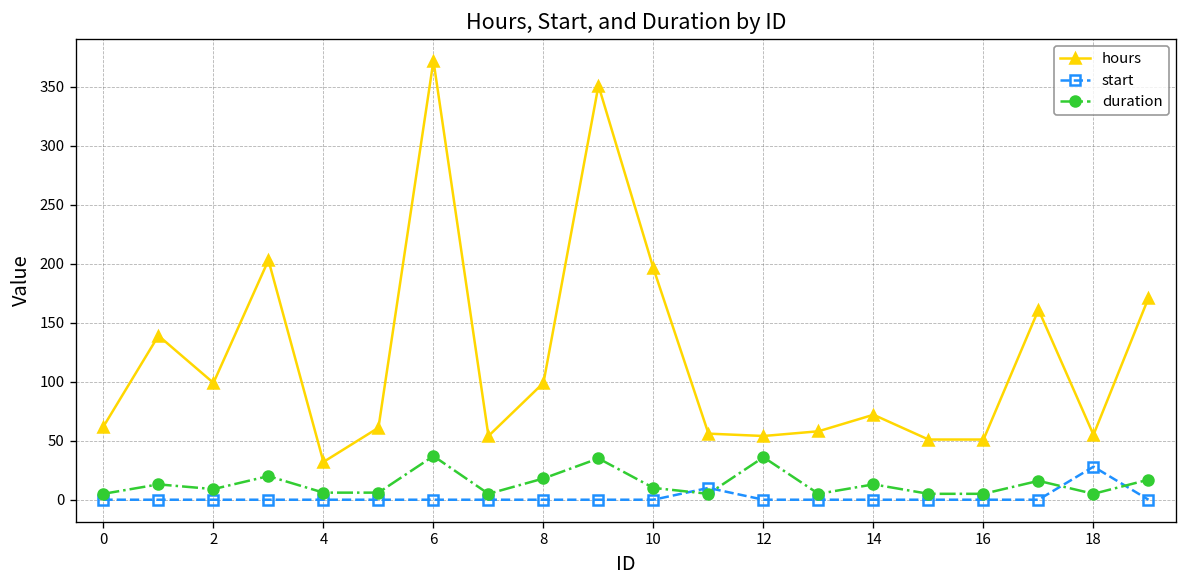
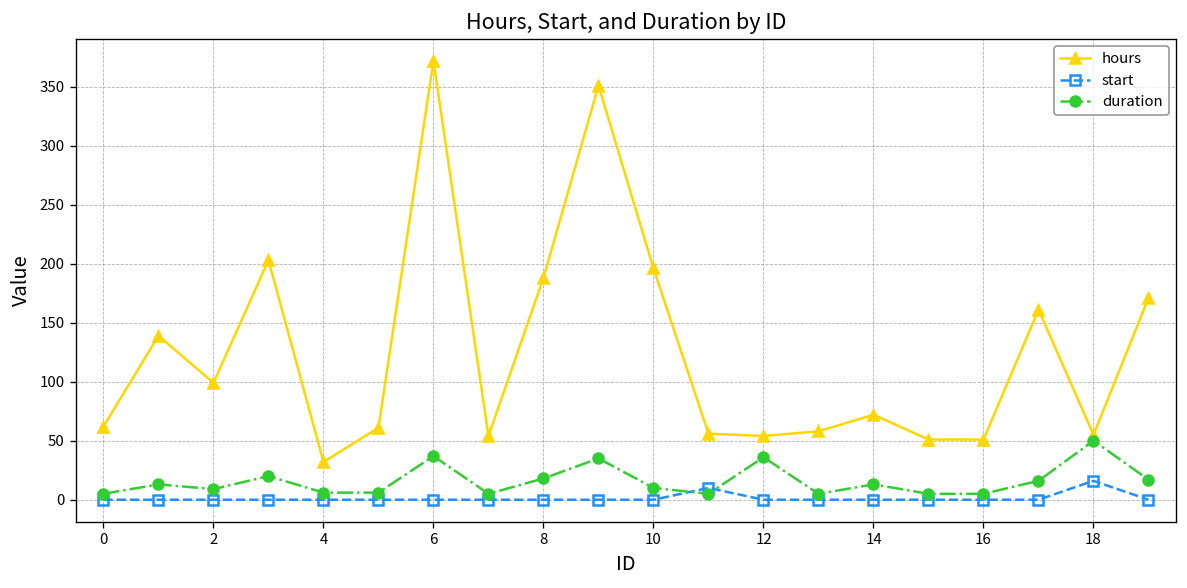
  {
    "hours": {
      "0": 60,
      "2": 100,
      "4": 30,
      "6": 370,
-     "8": 100,
+     "8": 190,
      "10": 200,
      "12": 50,
      "14": 70,
      "16": 50,
      "18": 60
    },
    "start": {
      "0": 0,
      "2": 0,
      "4": 0,
      "6": 0,
      "8": 0,
      "10": 0,
      "12": 0,
      "14": 0,
      "16": 0,
-     "18": 30
+     "18": 20
    },
    "duration": {
      "0": 10,
      "2": 10,
      "4": 10,
      "6": 40,
      "8": 20,
      "10": 10,
      "12": 40,
      "14": 10,
      "16": 10,
-     "18": 10
+     "18": 50
    }
  }
